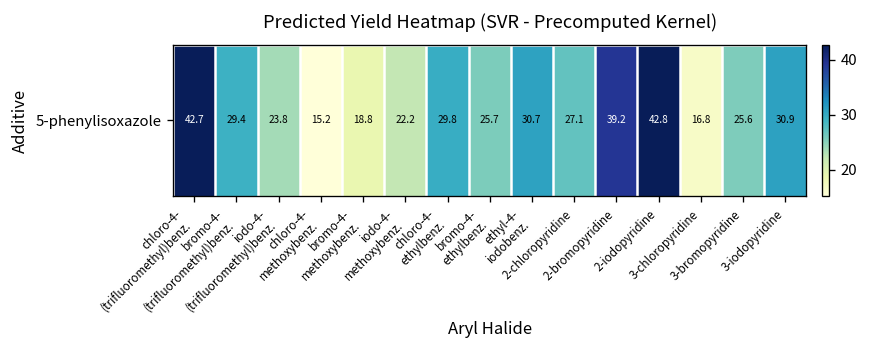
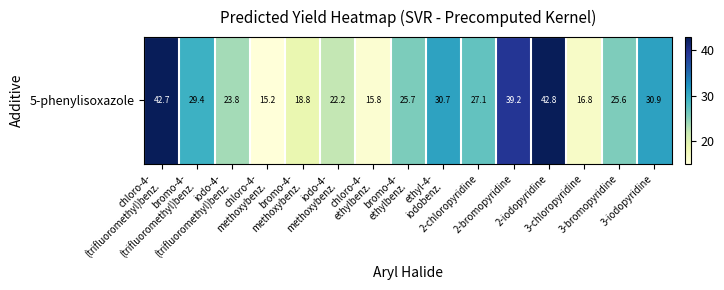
  {
    "5-phenylisoxazole": {
      "chloro-4- (trifluoromethyl)benz.": 42.7,
      "bromo-4- (trifluoromethyl)benz.": 29.4,
      "iodo-4- (trifluoromethyl)benz.": 23.8,
      "chloro-4- methoxybenz.": 15.2,
      "bromo-4- methoxybenz.": 18.8,
      "iodo-4- methoxybenz.": 22.2,
-     "chloro-4- ethylbenz.": 29.8,
+     "chloro-4- ethylbenz.": 15.8,
      "bromo-4- ethylbenz.": 25.7,
      "ethyl-4- iodobenz.": 30.7,
      "2-chloropyridine": 27.1,
      "2-bromopyridine": 39.2,
      "2-iodopyridine": 42.8,
      "3-chloropyridine": 16.8,
      "3-bromopyridine": 25.6,
      "3-iodopyridine": 30.9
    }
  }
